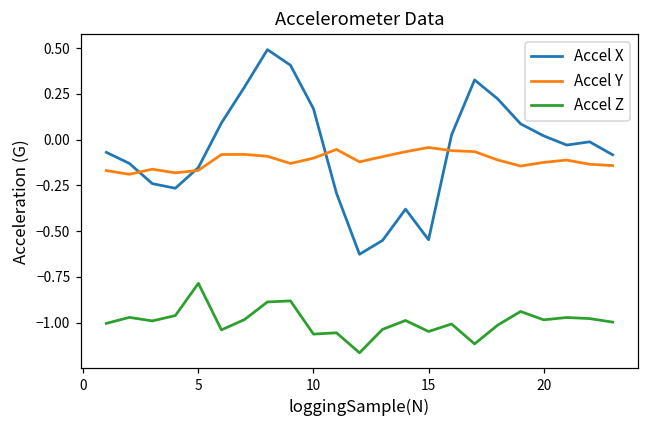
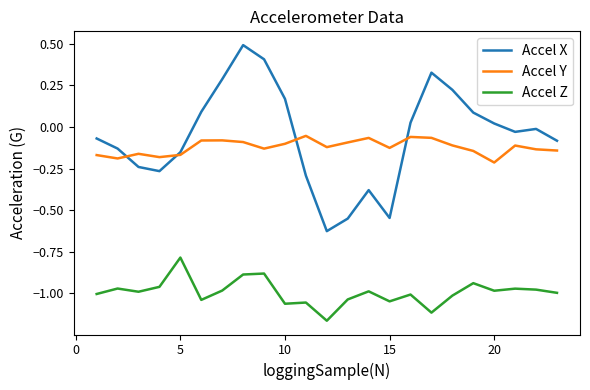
  {
    "Accel X": {
      "5": -0.15,
      "10": 0.17,
      "15": -0.55,
      "20": 0.02
    },
    "Accel Y": {
      "5": -0.17,
      "10": -0.10,
-     "15": -0.04,
-     "20": -0.12
+     "15": -0.13,
+     "20": -0.21
    },
    "Accel Z": {
      "5": -0.78,
      "10": -1.06,
      "15": -1.05,
      "20": -0.98
    }
  }
